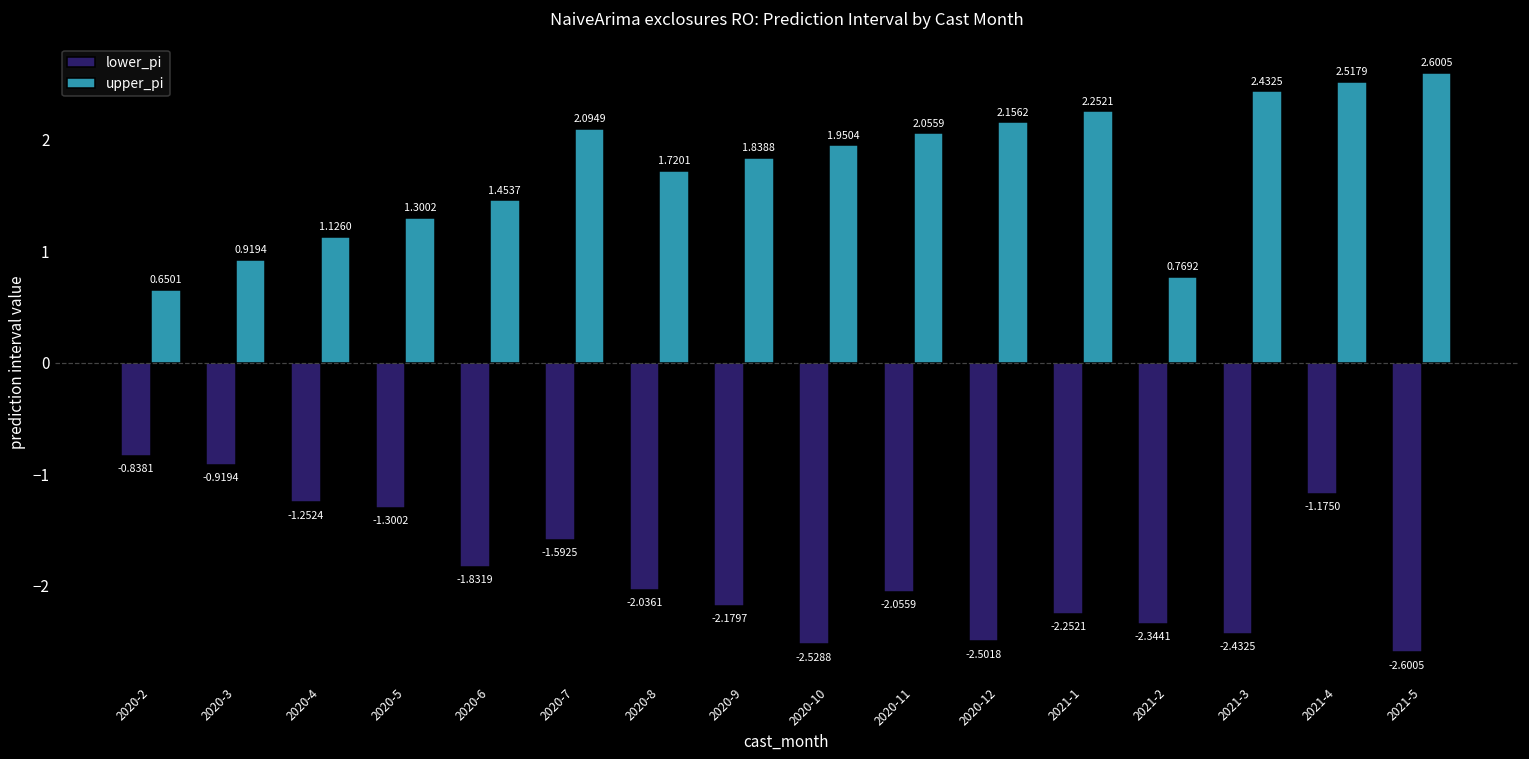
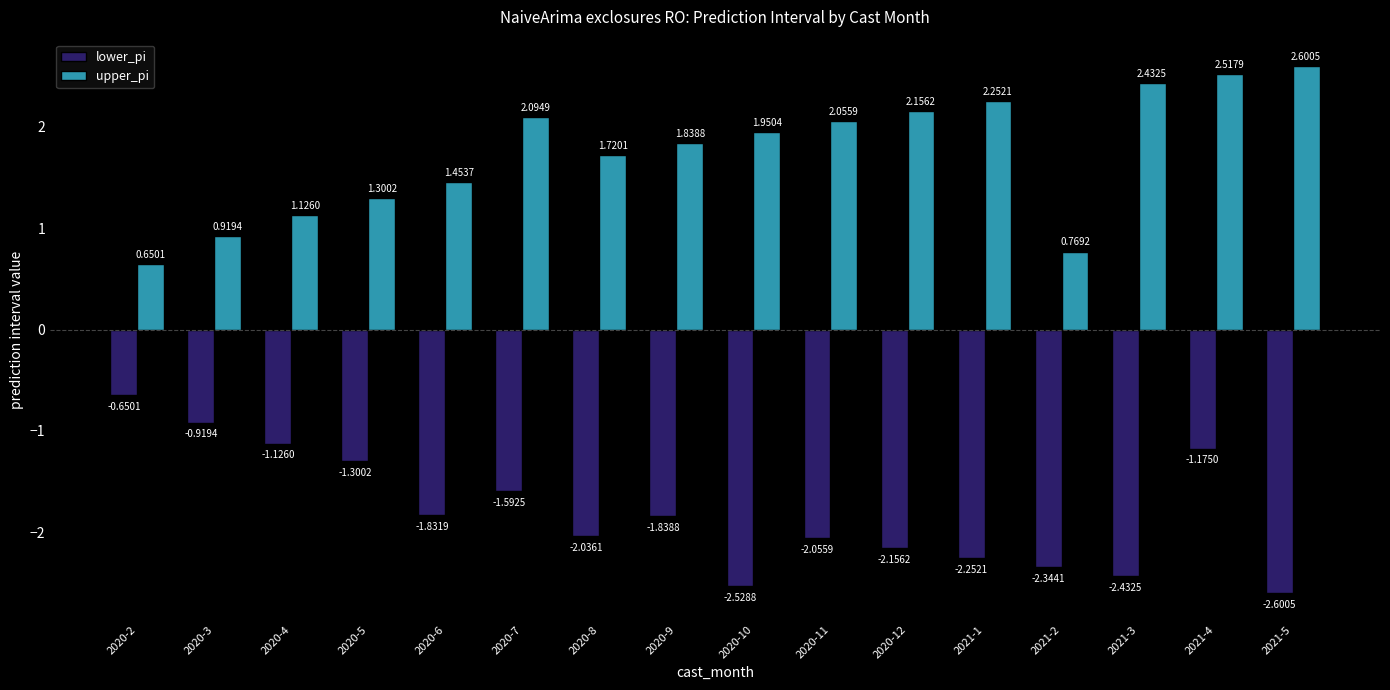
  {
    "lower_pi": {
-     "2020-2": -0.8381,
+     "2020-2": -0.6501,
      "2020-3": -0.9194,
-     "2020-4": -1.2524,
+     "2020-4": -1.1260,
      "2020-5": -1.3002,
      "2020-6": -1.8319,
      "2020-7": -1.5925,
      "2020-8": -2.0361,
-     "2020-9": -2.1797,
+     "2020-9": -1.8388,
      "2020-10": -2.5288,
      "2020-11": -2.0559,
-     "2020-12": -2.5018,
+     "2020-12": -2.1562,
      "2021-1": -2.2521,
      "2021-2": -2.3441,
      "2021-3": -2.4325,
      "2021-4": -1.1750,
      "2021-5": -2.6005
    },
    "upper_pi": {
      "2020-2": 0.6501,
      "2020-3": 0.9194,
      "2020-4": 1.1260,
      "2020-5": 1.3002,
      "2020-6": 1.4537,
      "2020-7": 2.0949,
      "2020-8": 1.7201,
      "2020-9": 1.8388,
      "2020-10": 1.9504,
      "2020-11": 2.0559,
      "2020-12": 2.1562,
      "2021-1": 2.2521,
      "2021-2": 0.7692,
      "2021-3": 2.4325,
      "2021-4": 2.5179,
      "2021-5": 2.6005
    }
  }
